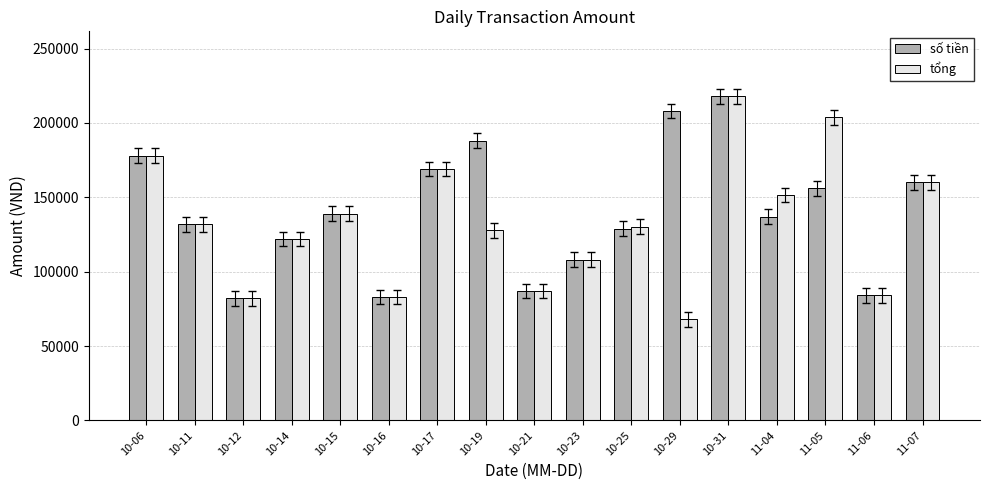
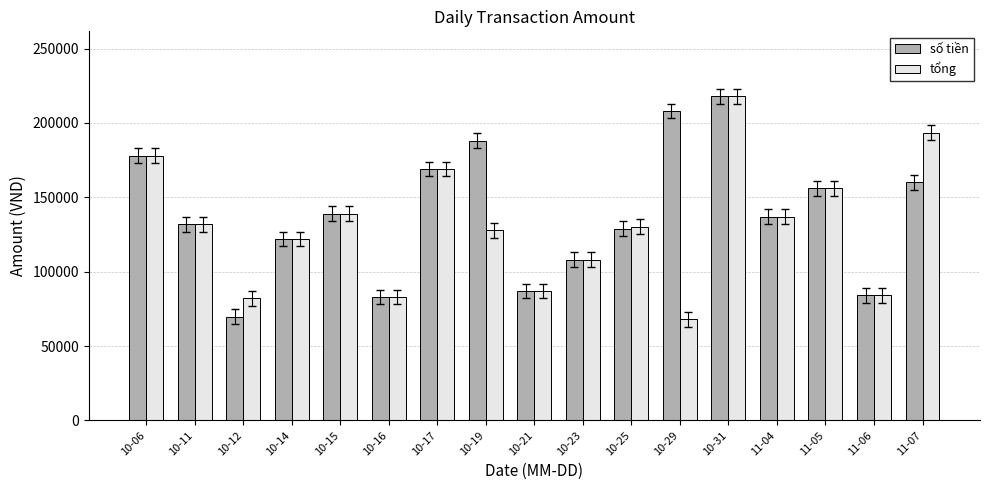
  {
    "số tiền": {
      "10-06": 178000,
      "10-11": 132000,
-     "10-12": 82000,
+     "10-12": 70000,
      "10-14": 122000,
      "10-15": 139000,
      "10-16": 83000,
      "10-17": 169000,
      "10-19": 188000,
      "10-21": 87000,
      "10-23": 108000,
      "10-25": 129000,
      "10-29": 208000,
      "10-31": 218000,
      "11-04": 137000,
      "11-05": 156000,
      "11-06": 84000,
      "11-07": 160000
    },
    "tổng": {
      "10-06": 178000,
      "10-11": 132000,
      "10-12": 82000,
      "10-14": 122000,
      "10-15": 139000,
      "10-16": 83000,
      "10-17": 169000,
      "10-19": 128000,
      "10-21": 87000,
      "10-23": 108000,
      "10-25": 130000,
      "10-29": 68000,
      "10-31": 218000,
-     "11-04": 152000,
-     "11-05": 204000,
+     "11-04": 137000,
+     "11-05": 156000,
      "11-06": 84000,
-     "11-07": 160000
+     "11-07": 193000
    }
  }
